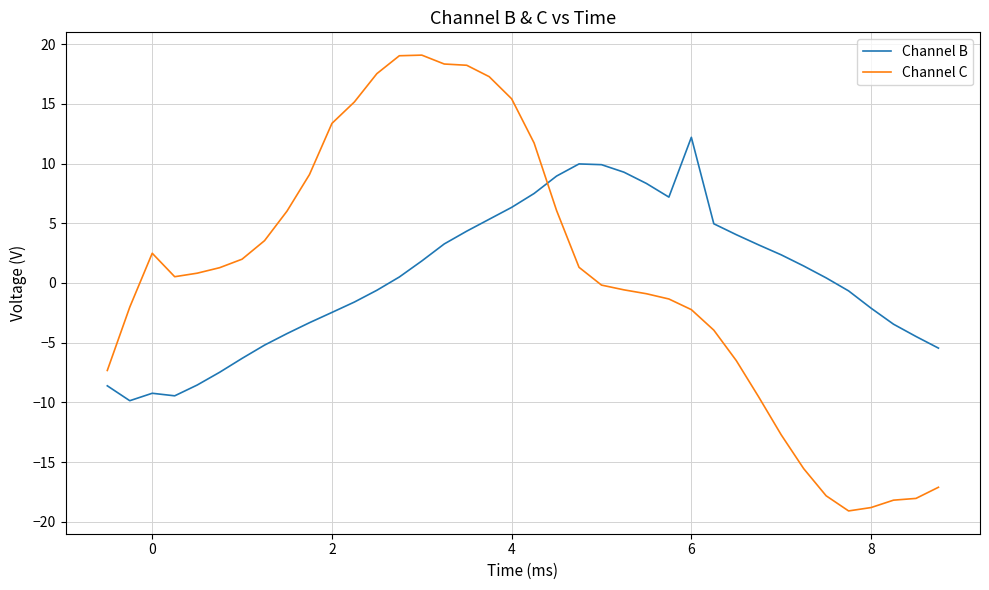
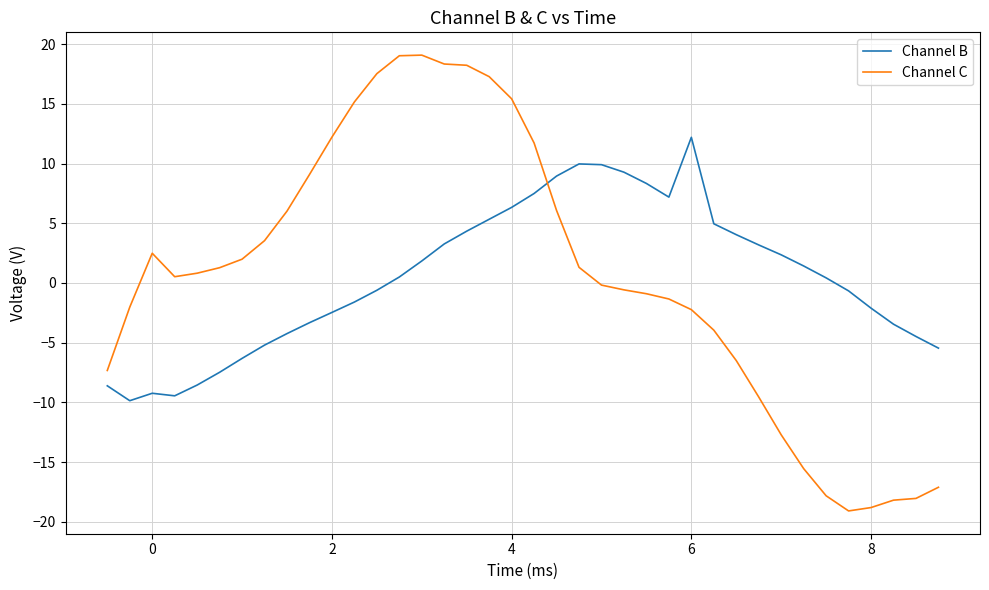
  {
    "Channel B": {
      "0": -9.2,
      "2": -2.5,
      "4": 6.3,
      "6": 12.2,
      "8": -2.1
    },
    "Channel C": {
      "0": 2.5,
-     "2": 13.4,
+     "2": 12.2,
      "4": 15.4,
      "6": -2.2,
      "8": -18.8
    }
  }
